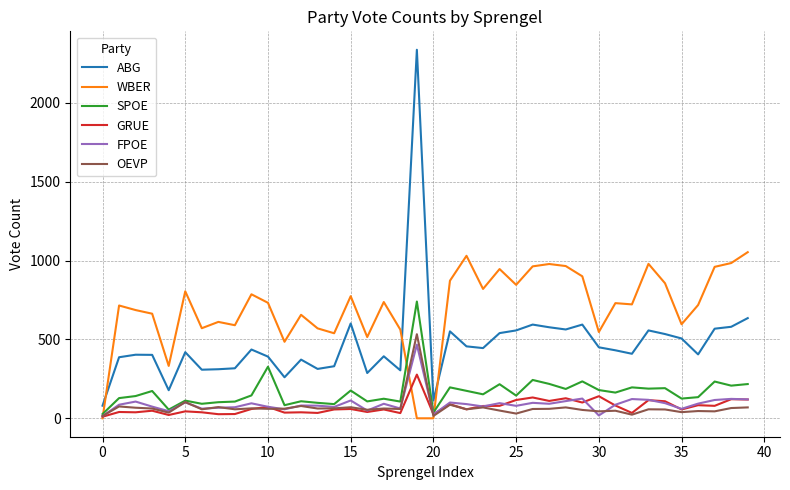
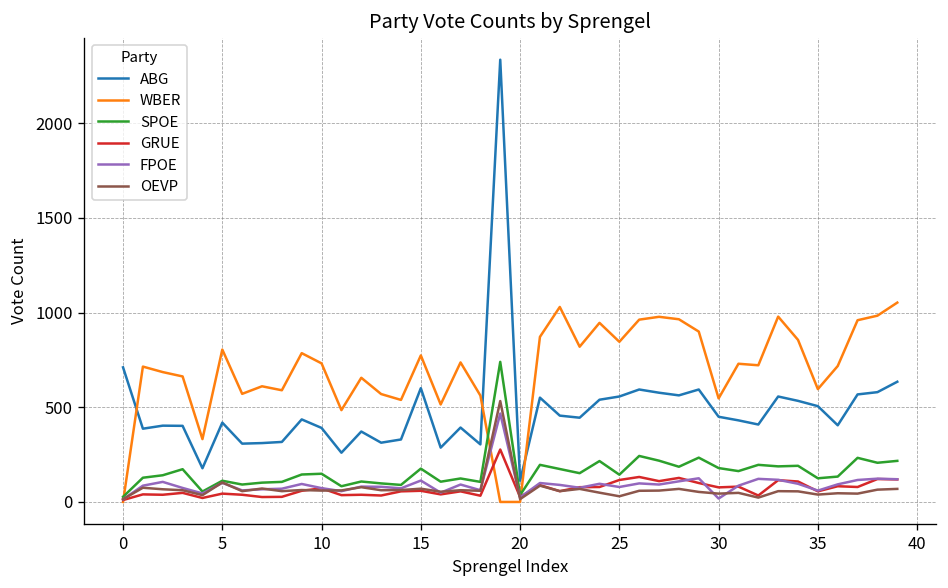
  {
    "ABG": {
-     "0": 80,
+     "0": 710,
      "5": 420,
      "10": 390,
      "15": 600,
      "20": 110,
      "25": 560,
      "30": 450,
      "35": 510
    },
    "WBER": {
      "5": 810,
      "10": 730,
      "15": 770,
      "25": 850,
      "30": 550,
      "35": 600
    },
    "SPOE": {
-     "10": 330,
+     "10": 150,
      "15": 180,
      "25": 140,
      "30": 180,
      "35": 130
    },
    "GRUE": {
      "5": 40,
      "25": 120,
-     "30": 140
+     "30": 80
    },
    "FPOE": {
      "15": 110,
      "25": 80,
      "30": 20
    },
    "OEVP": {
      "25": 30,
      "30": 40,
      "35": 40
    }
  }
